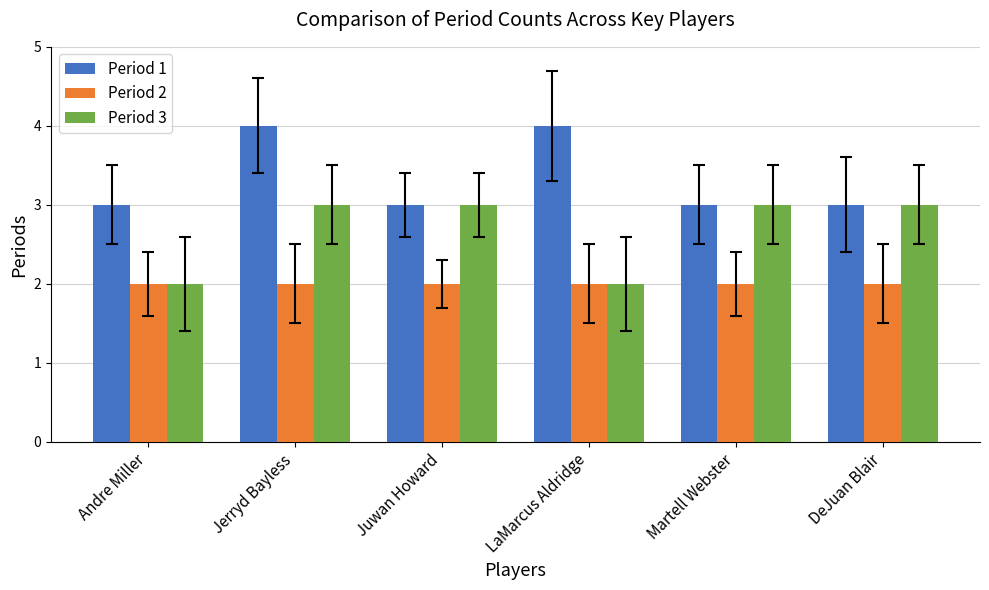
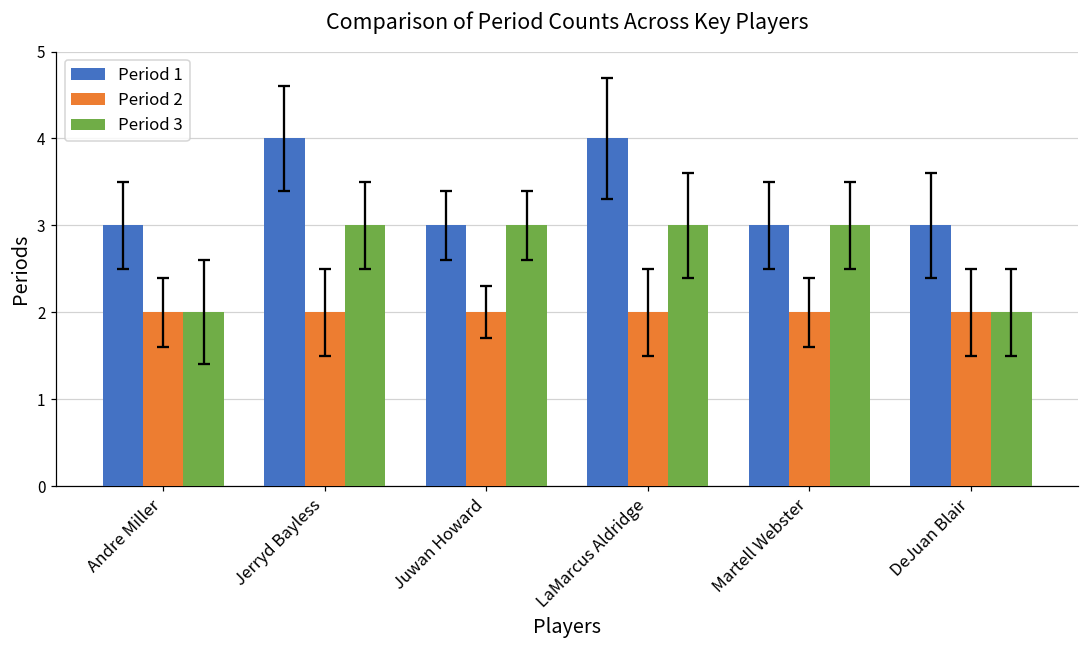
  {
    "Period 2": {
      "Andre Miller": 2,
      "Jerryd Bayless": 2,
      "Juwan Howard": 2,
      "LaMarcus Aldridge": 2,
      "Martell Webster": 2,
      "DeJuan Blair": 2
    },
    "Period 3": {
      "Andre Miller": 2,
      "Jerryd Bayless": 3,
      "Juwan Howard": 3,
-     "LaMarcus Aldridge": 2,
+     "LaMarcus Aldridge": 3,
      "Martell Webster": 3,
-     "DeJuan Blair": 3
+     "DeJuan Blair": 2
    }
  }
